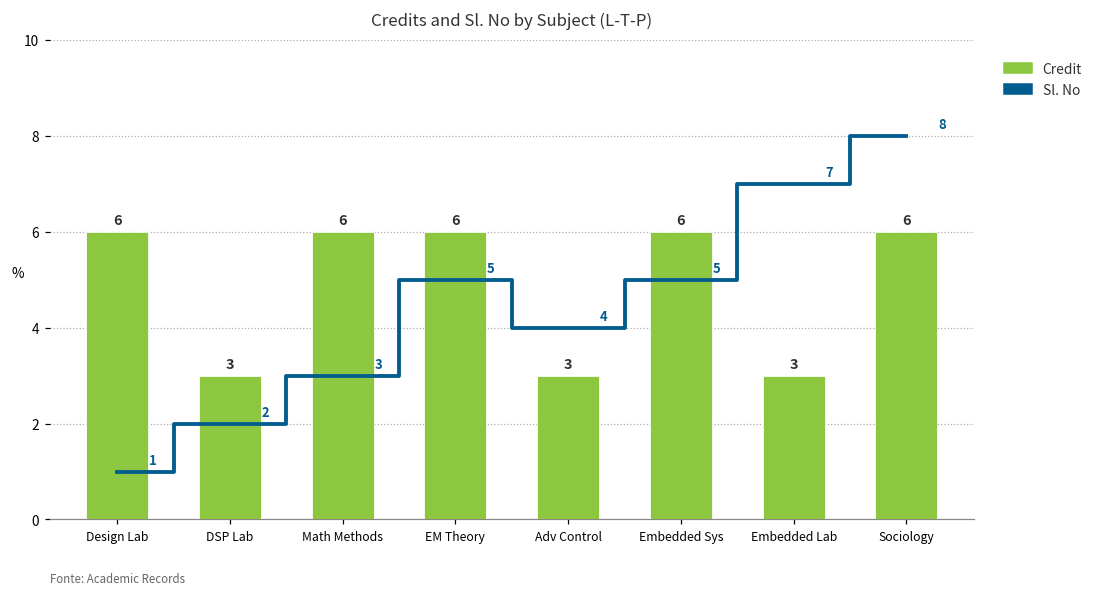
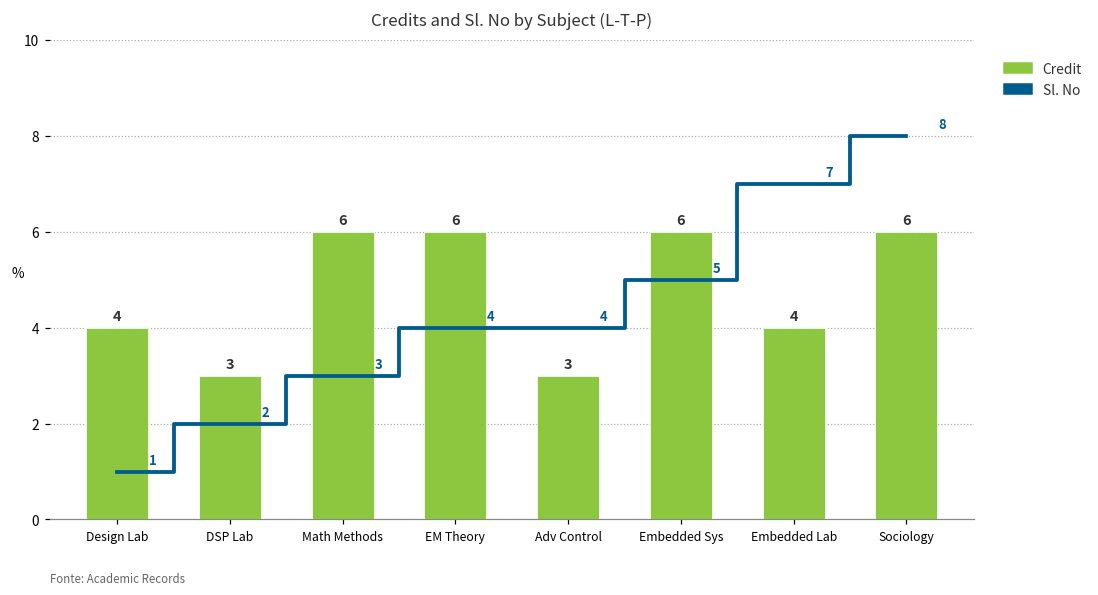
  {
    "Credit": {
-     "Design Lab": 6,
+     "Design Lab": 4,
      "DSP Lab": 3,
      "Math Methods": 6,
      "EM Theory": 6,
      "Adv Control": 3,
      "Embedded Sys": 6,
-     "Embedded Lab": 3,
+     "Embedded Lab": 4,
      "Sociology": 6
    },
    "Sl. No": {
-     "EM Theory": 5
+     "EM Theory": 4
    }
  }
